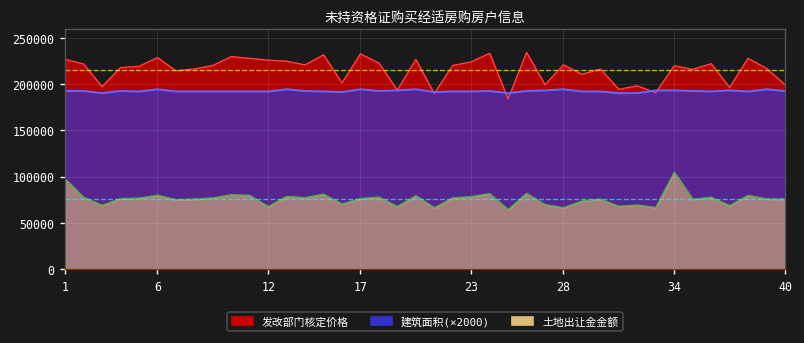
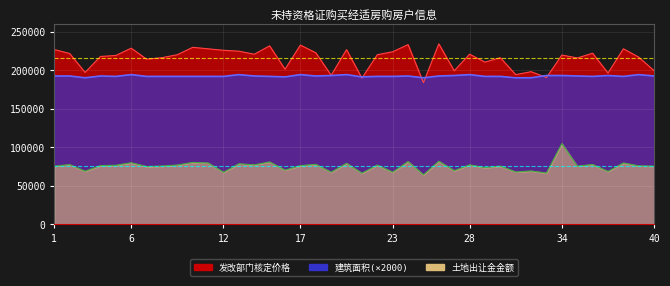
  {
    "发改部门核定价格": {
      "1": 230000,
      "6": 230000,
      "12": 230000,
      "17": 230000,
      "23": 220000,
      "28": 220000,
      "34": 220000,
      "40": 200000
    },
    "建筑面积(×2000)": {
      "1": 190000,
      "6": 190000,
      "12": 190000,
      "17": 190000,
      "23": 190000,
      "28": 190000,
      "34": 190000,
      "40": 190000
    },
    "土地出让金金额": {
-     "1": 100000,
+     "1": 80000,
      "6": 80000,
      "12": 70000,
      "17": 80000,
-     "23": 80000,
-     "28": 70000,
+     "23": 70000,
+     "28": 80000,
      "34": 100000,
      "40": 80000
    }
  }
